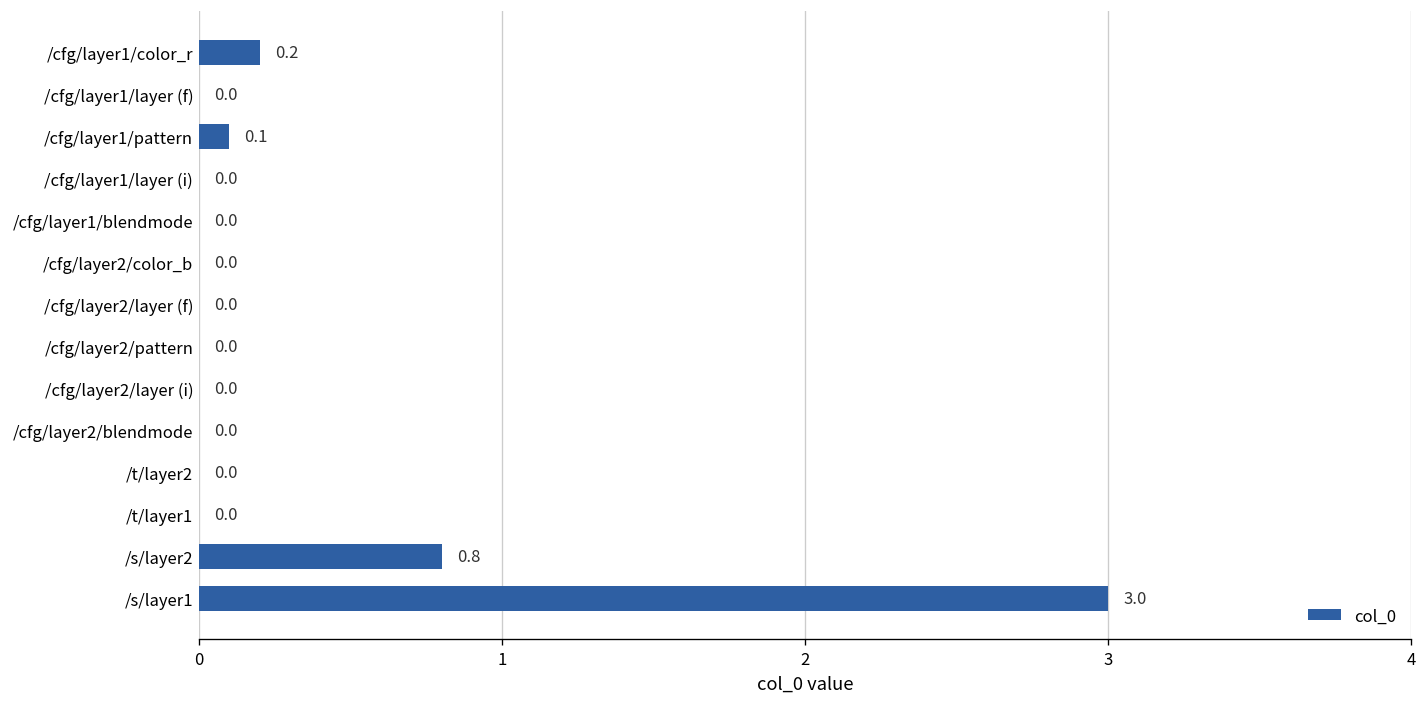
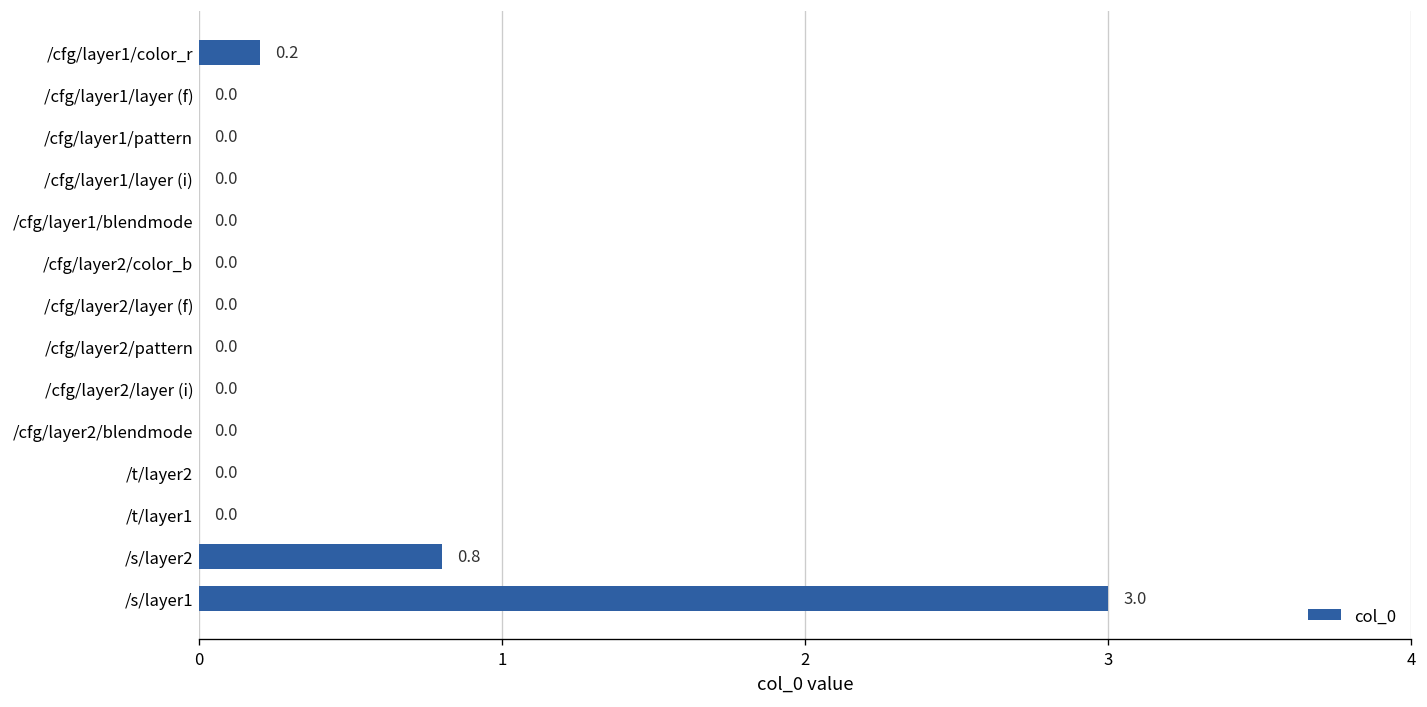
  {
    "/cfg/layer1/color_r": 0.2,
    "/cfg/layer1/layer (f)": 0.0,
-   "/cfg/layer1/pattern": 0.1,
+   "/cfg/layer1/pattern": 0.0,
    "/cfg/layer1/layer (i)": 0.0,
    "/cfg/layer1/blendmode": 0.0,
    "/cfg/layer2/color_b": 0.0,
    "/cfg/layer2/layer (f)": 0.0,
    "/cfg/layer2/pattern": 0.0,
    "/cfg/layer2/layer (i)": 0.0,
    "/cfg/layer2/blendmode": 0.0,
    "/t/layer2": 0.0,
    "/t/layer1": 0.0,
    "/s/layer2": 0.8,
    "/s/layer1": 3.0
  }
